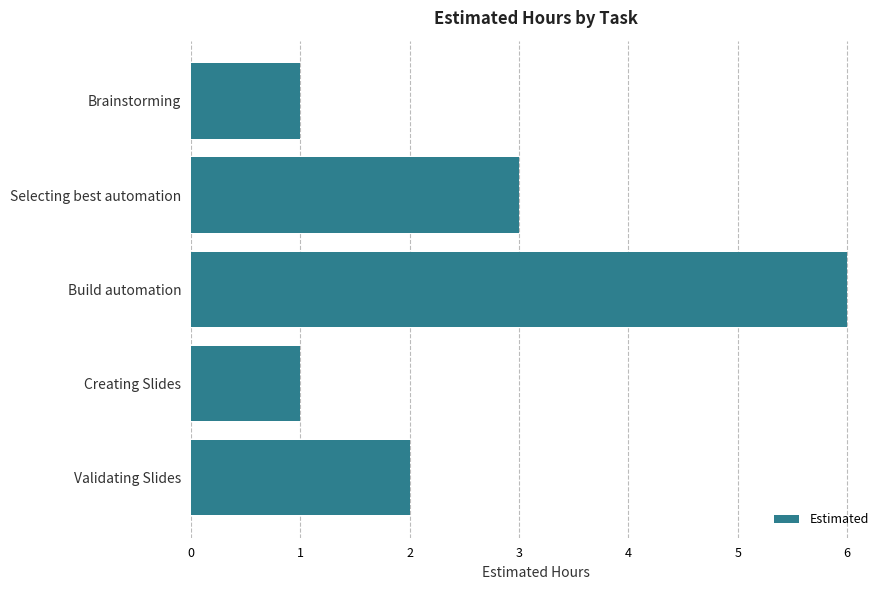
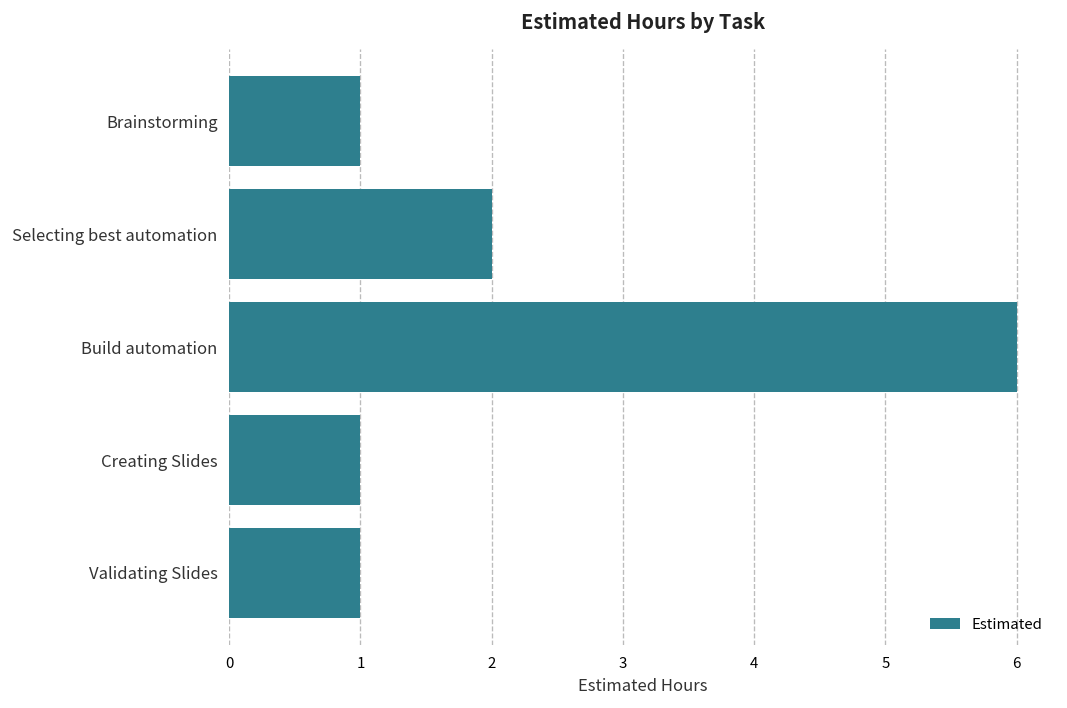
  {
    "Brainstorming": 1,
-   "Selecting best automation": 3,
+   "Selecting best automation": 2,
    "Build automation": 6,
    "Creating Slides": 1,
-   "Validating Slides": 2
+   "Validating Slides": 1
  }
